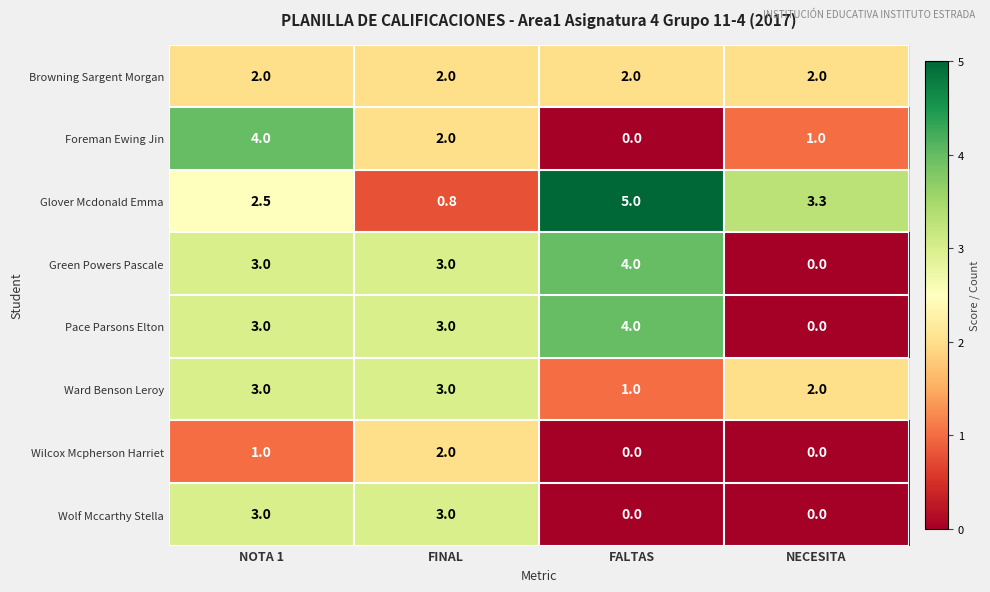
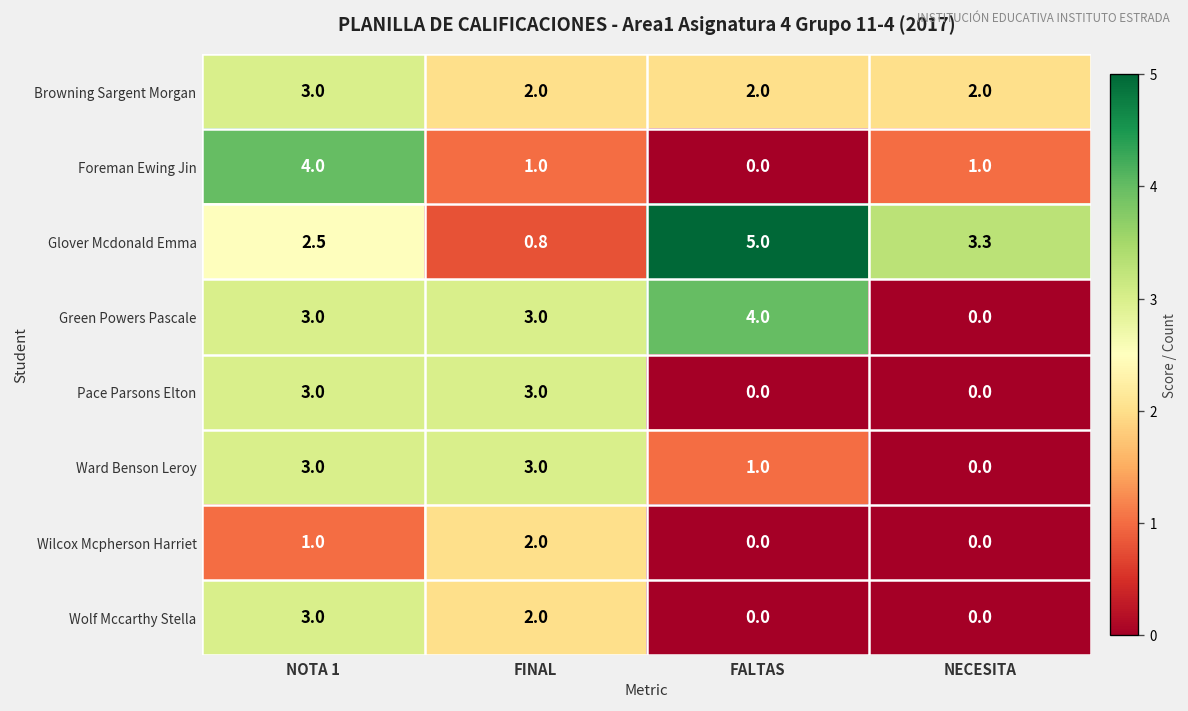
  {
    "Browning Sargent Morgan": {
-     "NOTA 1": 2.0,
+     "NOTA 1": 3.0,
      "FINAL": 2.0,
      "FALTAS": 2.0,
      "NECESITA": 2.0
    },
    "Foreman Ewing Jin": {
      "NOTA 1": 4.0,
-     "FINAL": 2.0,
+     "FINAL": 1.0,
      "FALTAS": 0.0,
      "NECESITA": 1.0
    },
    "Glover Mcdonald Emma": {
      "NOTA 1": 2.5,
      "FINAL": 0.8,
      "FALTAS": 5.0,
      "NECESITA": 3.3
    },
    "Green Powers Pascale": {
      "NOTA 1": 3.0,
      "FINAL": 3.0,
      "FALTAS": 4.0,
      "NECESITA": 0.0
    },
    "Pace Parsons Elton": {
      "NOTA 1": 3.0,
      "FINAL": 3.0,
-     "FALTAS": 4.0,
+     "FALTAS": 0.0,
      "NECESITA": 0.0
    },
    "Ward Benson Leroy": {
      "NOTA 1": 3.0,
      "FINAL": 3.0,
      "FALTAS": 1.0,
-     "NECESITA": 2.0
+     "NECESITA": 0.0
    },
    "Wilcox Mcpherson Harriet": {
      "NOTA 1": 1.0,
      "FINAL": 2.0,
      "FALTAS": 0.0,
      "NECESITA": 0.0
    },
    "Wolf Mccarthy Stella": {
      "NOTA 1": 3.0,
-     "FINAL": 3.0,
+     "FINAL": 2.0,
      "FALTAS": 0.0,
      "NECESITA": 0.0
    }
  }
